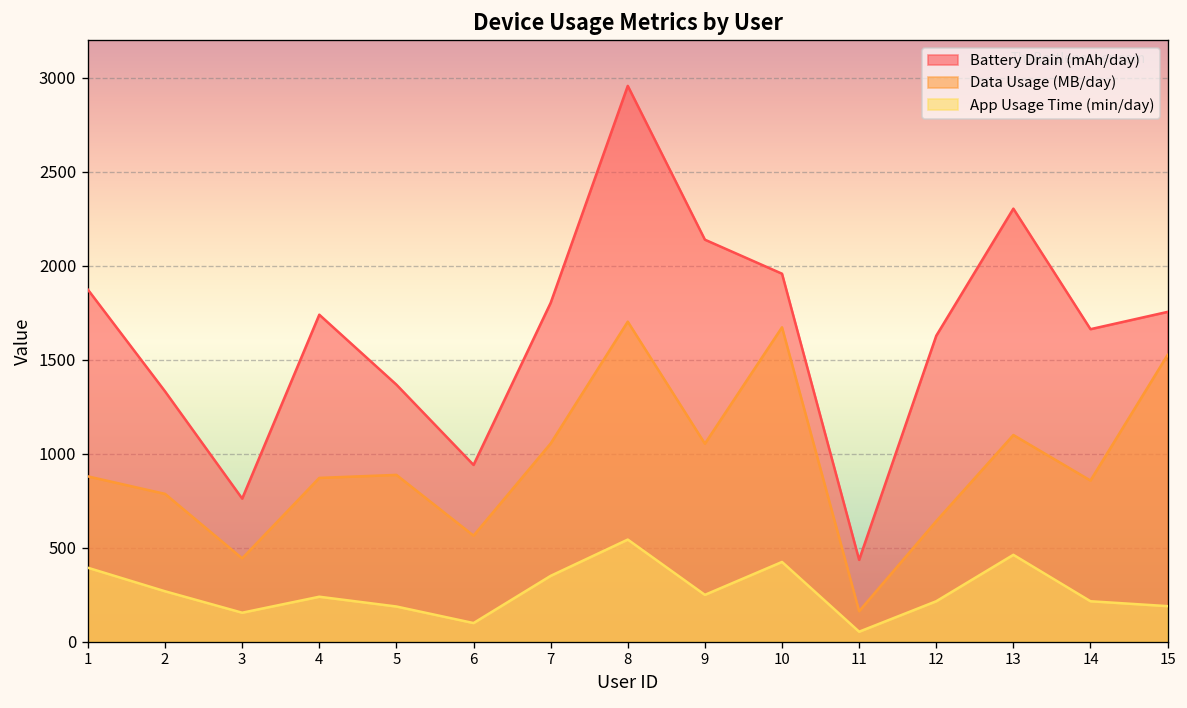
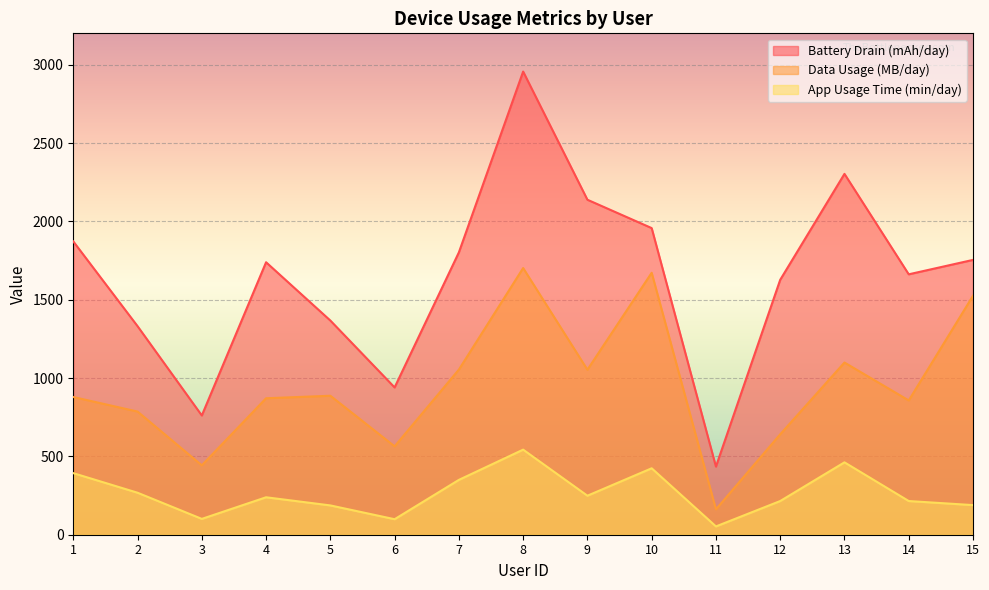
  {
    "Battery Drain (mAh/day)": {
      "1": 1870,
      "2": 1330,
      "3": 760,
      "4": 1740,
      "5": 1370,
      "6": 940,
      "7": 1800,
      "8": 2960,
      "9": 2140,
      "10": 1960,
      "11": 440,
      "12": 1630,
      "13": 2300,
      "14": 1660,
      "15": 1750
    },
    "Data Usage (MB/day)": {
      "1": 880,
      "2": 790,
      "3": 440,
      "4": 870,
      "5": 890,
      "6": 560,
      "7": 1050,
      "8": 1700,
      "9": 1050,
      "10": 1670,
      "11": 160,
      "12": 640,
      "13": 1100,
      "14": 860,
      "15": 1530
    },
    "App Usage Time (min/day)": {
      "1": 390,
      "2": 270,
-     "3": 150,
+     "3": 100,
      "4": 240,
      "5": 190,
      "6": 100,
      "7": 350,
      "8": 540,
      "9": 250,
      "10": 420,
      "11": 50,
      "12": 220,
      "13": 460,
      "14": 220,
      "15": 190
    }
  }
